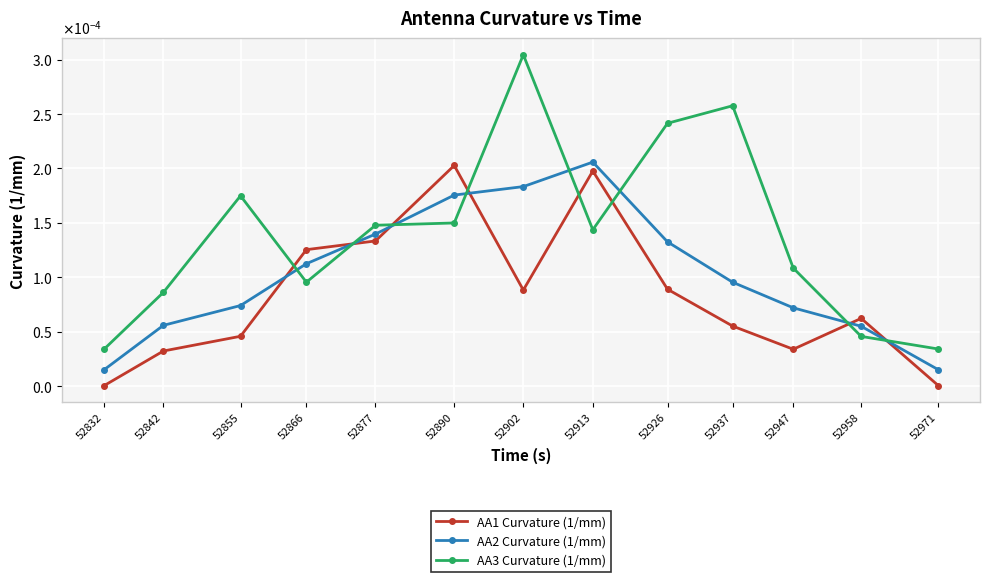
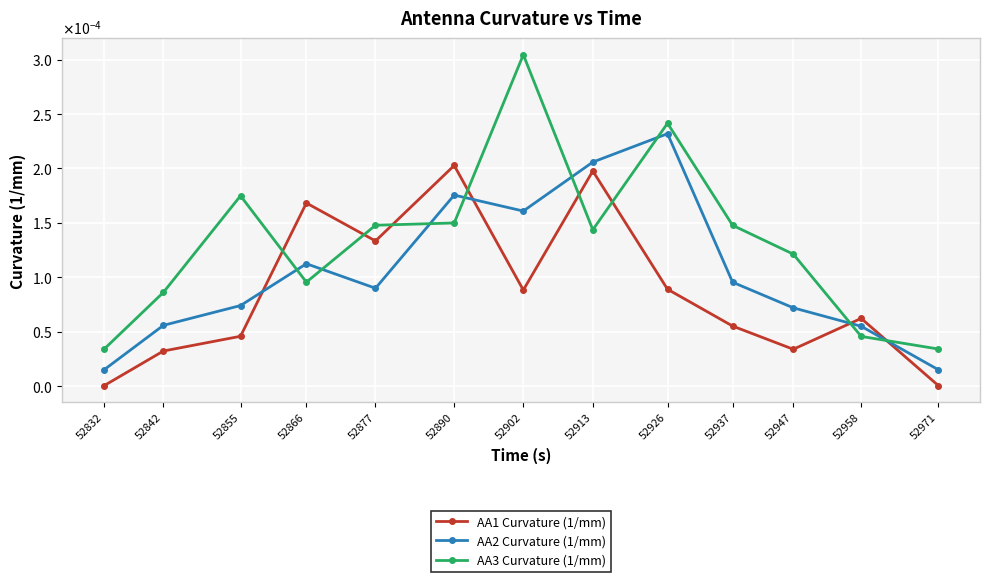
  {
    "AA1 Curvature (1/mm)": {
      "52832": 0.000000,
      "52842": 0.000032,
      "52855": 0.000046,
-     "52866": 0.000125,
+     "52866": 0.000168,
      "52877": 0.000133,
      "52890": 0.000203,
      "52902": 0.000088,
      "52913": 0.000198,
      "52926": 0.000089,
      "52937": 0.000055,
      "52947": 0.000034,
      "52958": 0.000062,
      "52971": 0.000000
    },
    "AA2 Curvature (1/mm)": {
      "52832": 0.000015,
      "52842": 0.000056,
      "52855": 0.000074,
      "52866": 0.000112,
-     "52877": 0.000140,
+     "52877": 0.000090,
      "52890": 0.000175,
-     "52902": 0.000183,
+     "52902": 0.000161,
      "52913": 0.000206,
-     "52926": 0.000132,
+     "52926": 0.000232,
      "52937": 0.000095,
      "52947": 0.000072,
      "52958": 0.000055,
      "52971": 0.000015
    },
    "AA3 Curvature (1/mm)": {
      "52832": 0.000034,
      "52842": 0.000086,
      "52855": 0.000175,
      "52866": 0.000095,
      "52877": 0.000148,
      "52890": 0.000150,
      "52902": 0.000305,
      "52913": 0.000144,
      "52926": 0.000241,
-     "52937": 0.000258,
-     "52947": 0.000108,
+     "52937": 0.000148,
+     "52947": 0.000121,
      "52958": 0.000046,
      "52971": 0.000034
    }
  }
